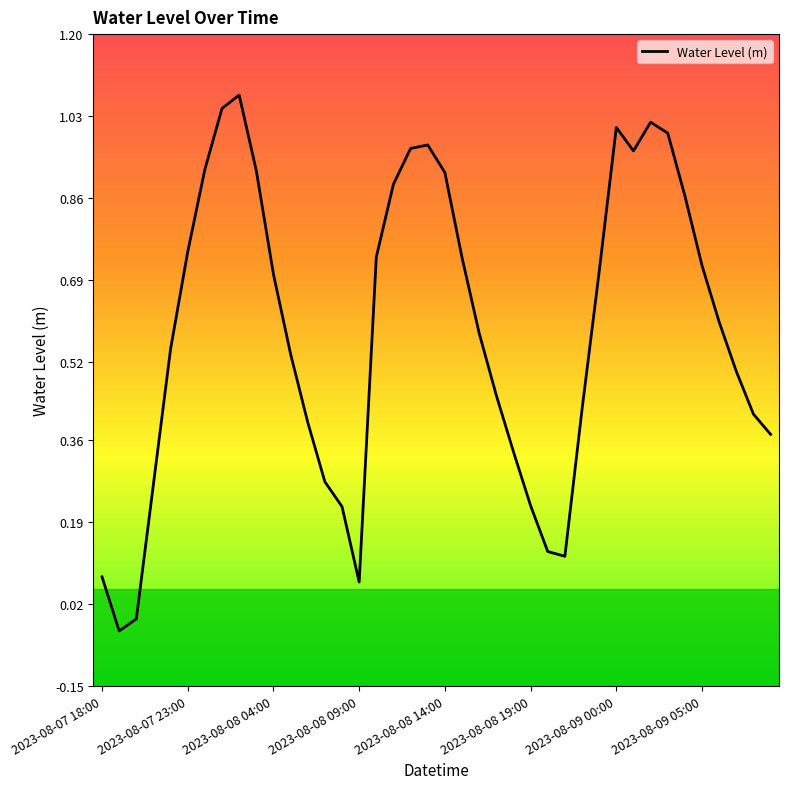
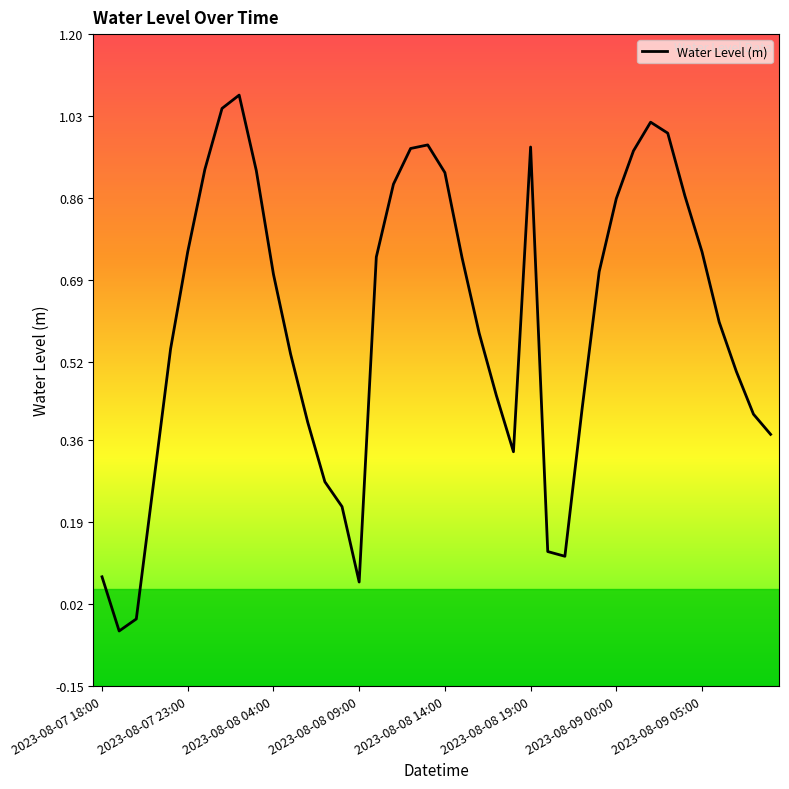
  {
    "2023-08-07 18:00": 0.08,
    "2023-08-07 23:00": 0.75,
    "2023-08-08 04:00": 0.70,
    "2023-08-08 09:00": 0.07,
    "2023-08-08 14:00": 0.91,
-   "2023-08-08 19:00": 0.22,
-   "2023-08-09 00:00": 1.01,
-   "2023-08-09 05:00": 0.72
+   "2023-08-08 19:00": 0.97,
+   "2023-08-09 00:00": 0.86,
+   "2023-08-09 05:00": 0.75
  }
